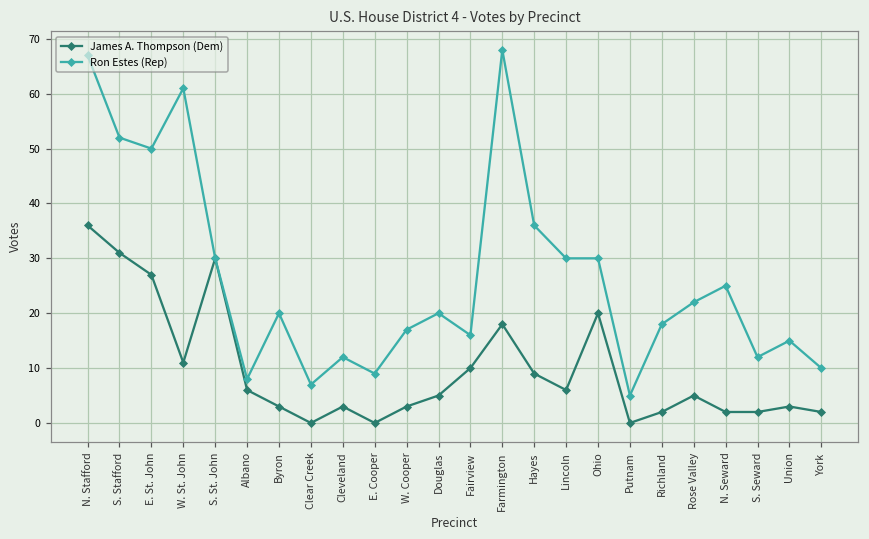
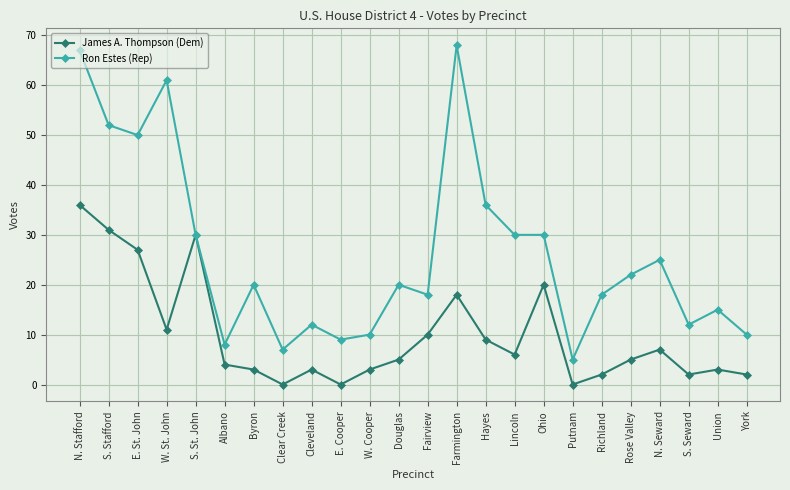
  {
    "James A. Thompson (Dem)": {
      "N. Stafford": 36,
      "S. Stafford": 31,
      "E. St. John": 27,
      "W. St. John": 11,
-     "Albano": 6,
+     "Albano": 4,
      "Byron": 3,
      "Clear Creek": 0,
      "Cleveland": 3,
      "E. Cooper": 0,
      "W. Cooper": 3,
      "Douglas": 5,
      "Fairview": 10,
      "Farmington": 18,
      "Hayes": 9,
      "Lincoln": 6,
      "Ohio": 20,
      "Putnam": 0,
      "Richland": 2,
      "Rose Valley": 5,
-     "N. Seward": 2,
+     "N. Seward": 7,
      "S. Seward": 2,
      "Union": 3,
      "York": 2
    },
    "Ron Estes (Rep)": {
      "S. Stafford": 52,
      "E. St. John": 50,
      "W. St. John": 61,
      "Albano": 8,
      "Byron": 20,
      "Clear Creek": 7,
      "Cleveland": 12,
      "E. Cooper": 9,
-     "W. Cooper": 17,
+     "W. Cooper": 10,
      "Douglas": 20,
-     "Fairview": 16,
+     "Fairview": 18,
      "Farmington": 68,
      "Hayes": 36,
      "Lincoln": 30,
      "Ohio": 30,
      "Putnam": 5,
      "Richland": 18,
      "Rose Valley": 22,
      "N. Seward": 25,
      "S. Seward": 12,
      "Union": 15,
      "York": 10
    }
  }
